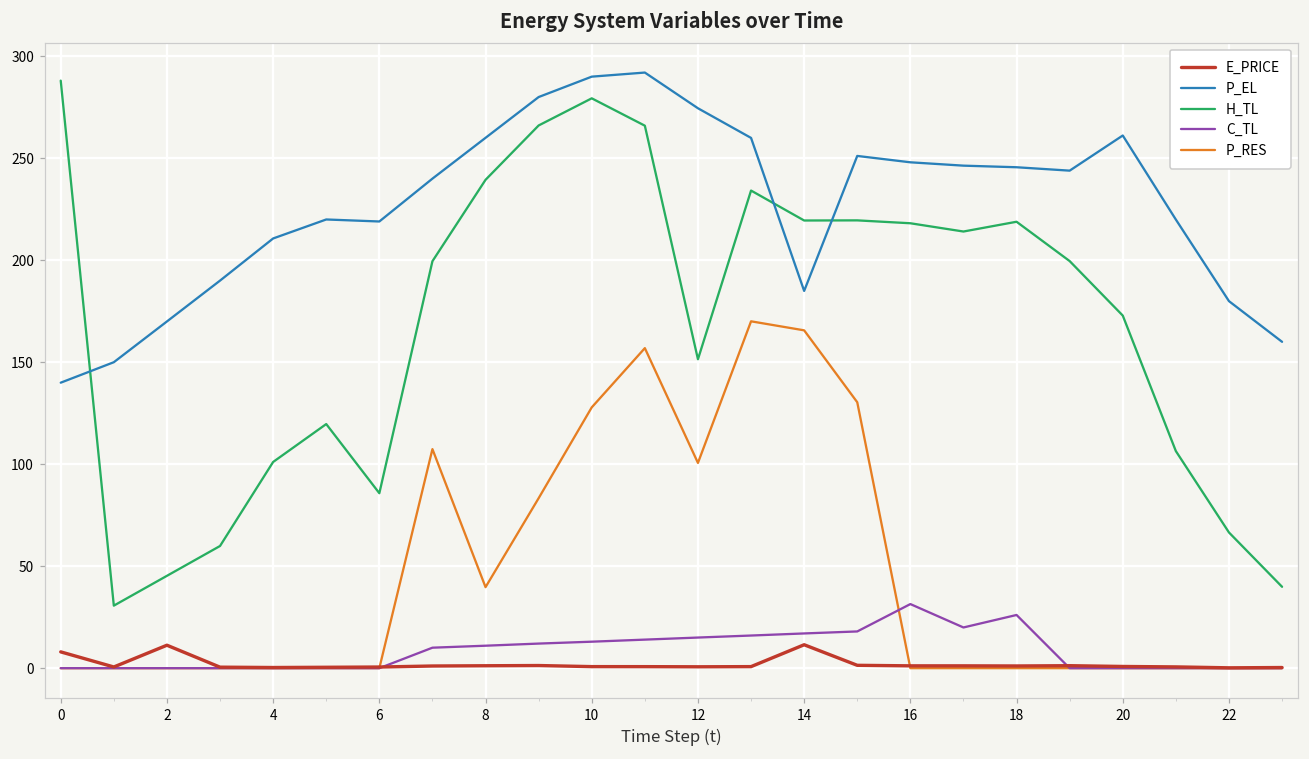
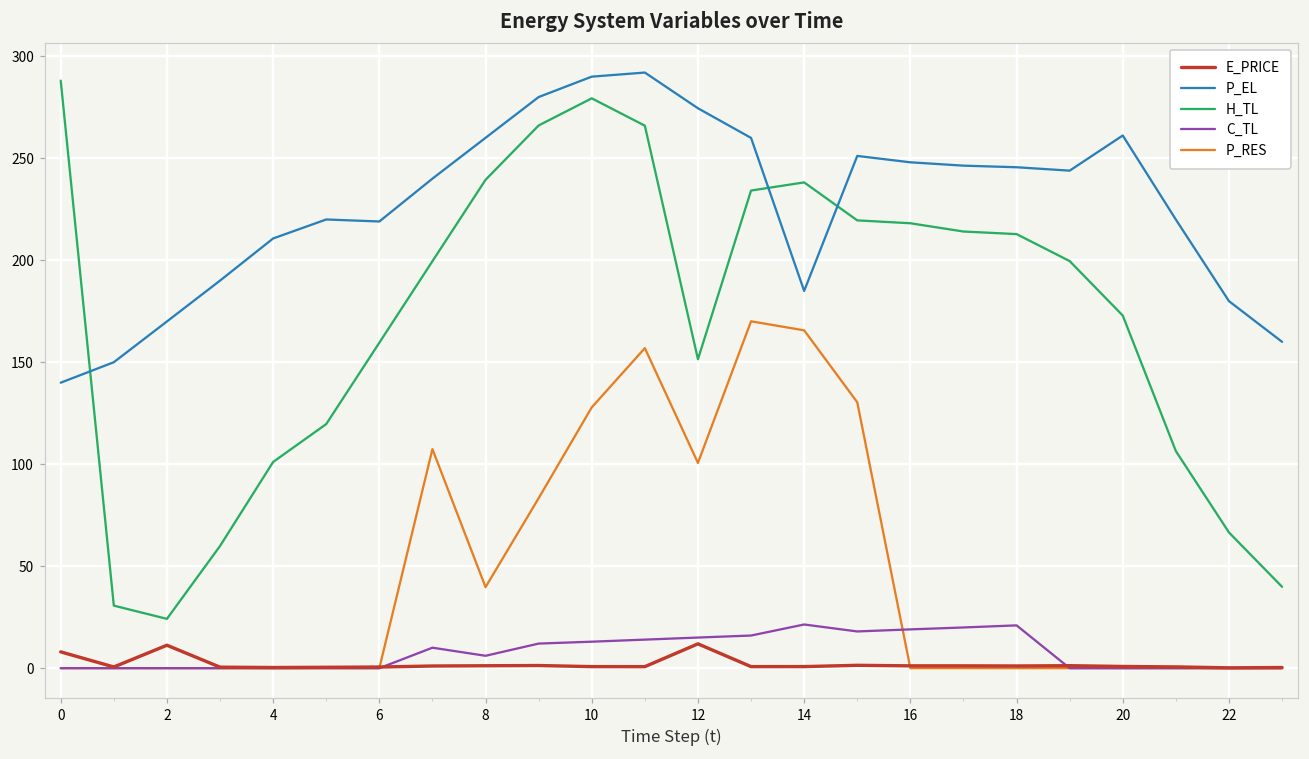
  {
    "E_PRICE": {
      "0": 8,
      "2": 11,
      "8": 1,
      "10": 1,
-     "12": 1,
-     "14": 11
+     "12": 12,
+     "14": 1
    },
    "P_EL": {
      "0": 140,
      "2": 170,
      "4": 211,
      "6": 219,
      "8": 260,
      "10": 290,
      "12": 275,
      "14": 185,
      "16": 248,
      "18": 246,
      "20": 261,
      "22": 180
    },
    "H_TL": {
      "0": 288,
-     "2": 45,
+     "2": 24,
      "4": 101,
-     "6": 86,
+     "6": 160,
      "8": 239,
      "10": 279,
      "12": 151,
-     "14": 219,
+     "14": 238,
      "16": 218,
-     "18": 219,
+     "18": 213,
      "20": 173,
      "22": 67
    },
    "C_TL": {
-     "8": 11,
+     "8": 6,
      "10": 13,
      "12": 15,
-     "14": 17,
-     "16": 31,
-     "18": 26
+     "14": 21,
+     "16": 19,
+     "18": 21
    },
    "P_RES": {
      "8": 40,
      "10": 128,
      "12": 101,
      "14": 166
    }
  }
